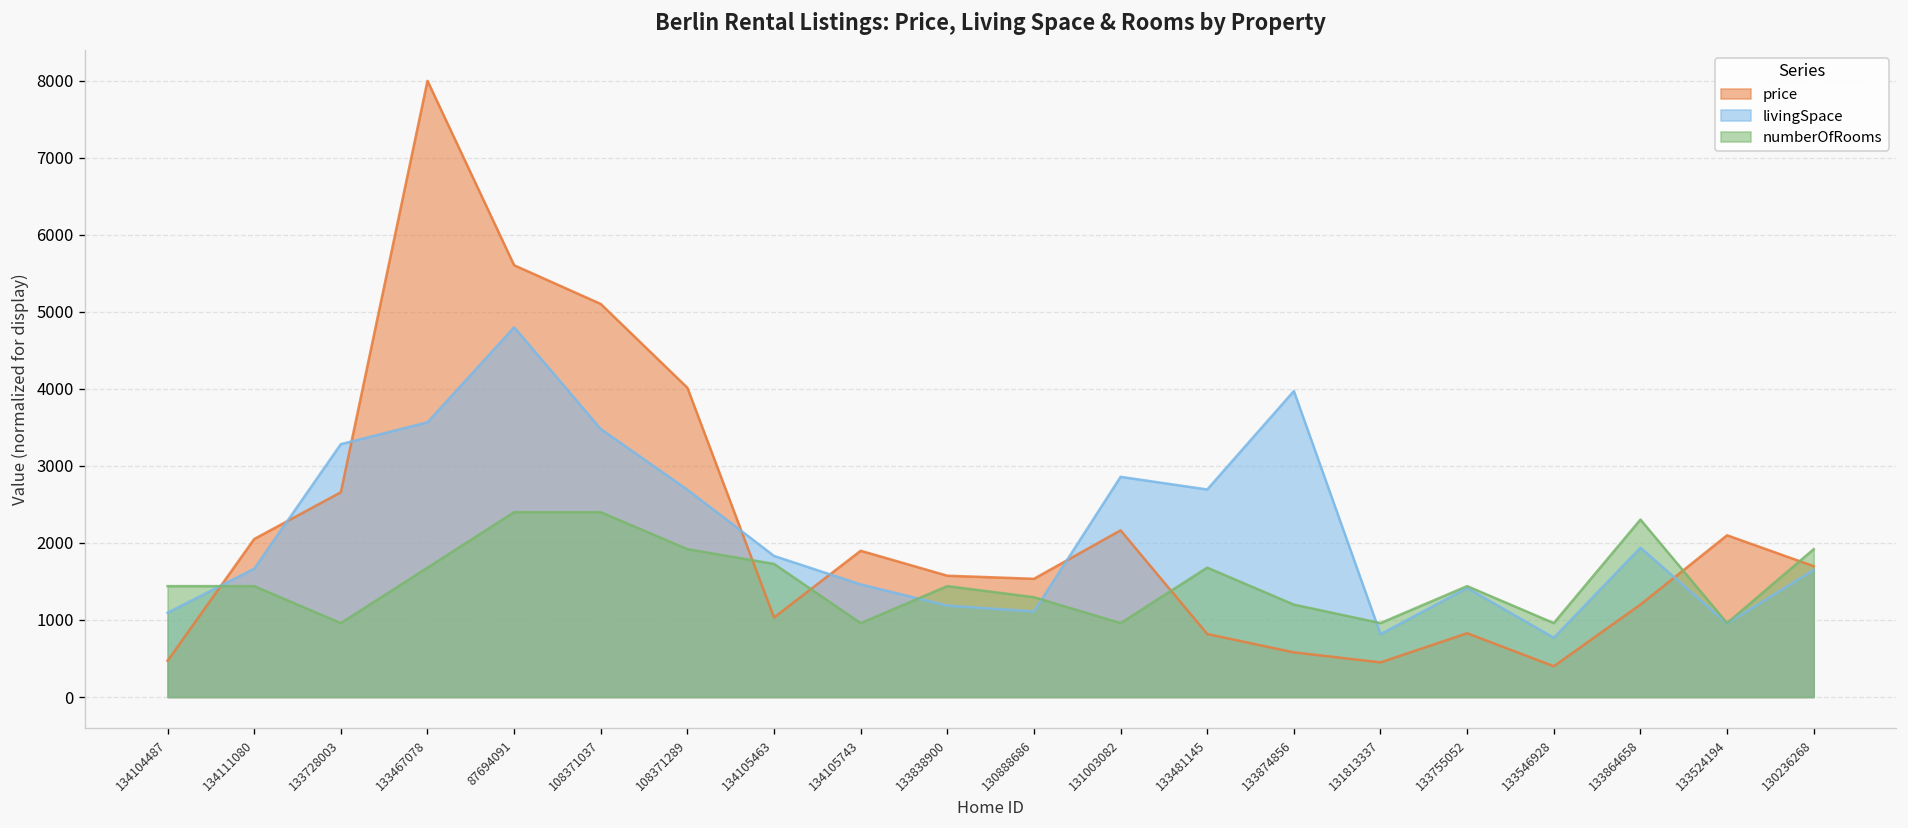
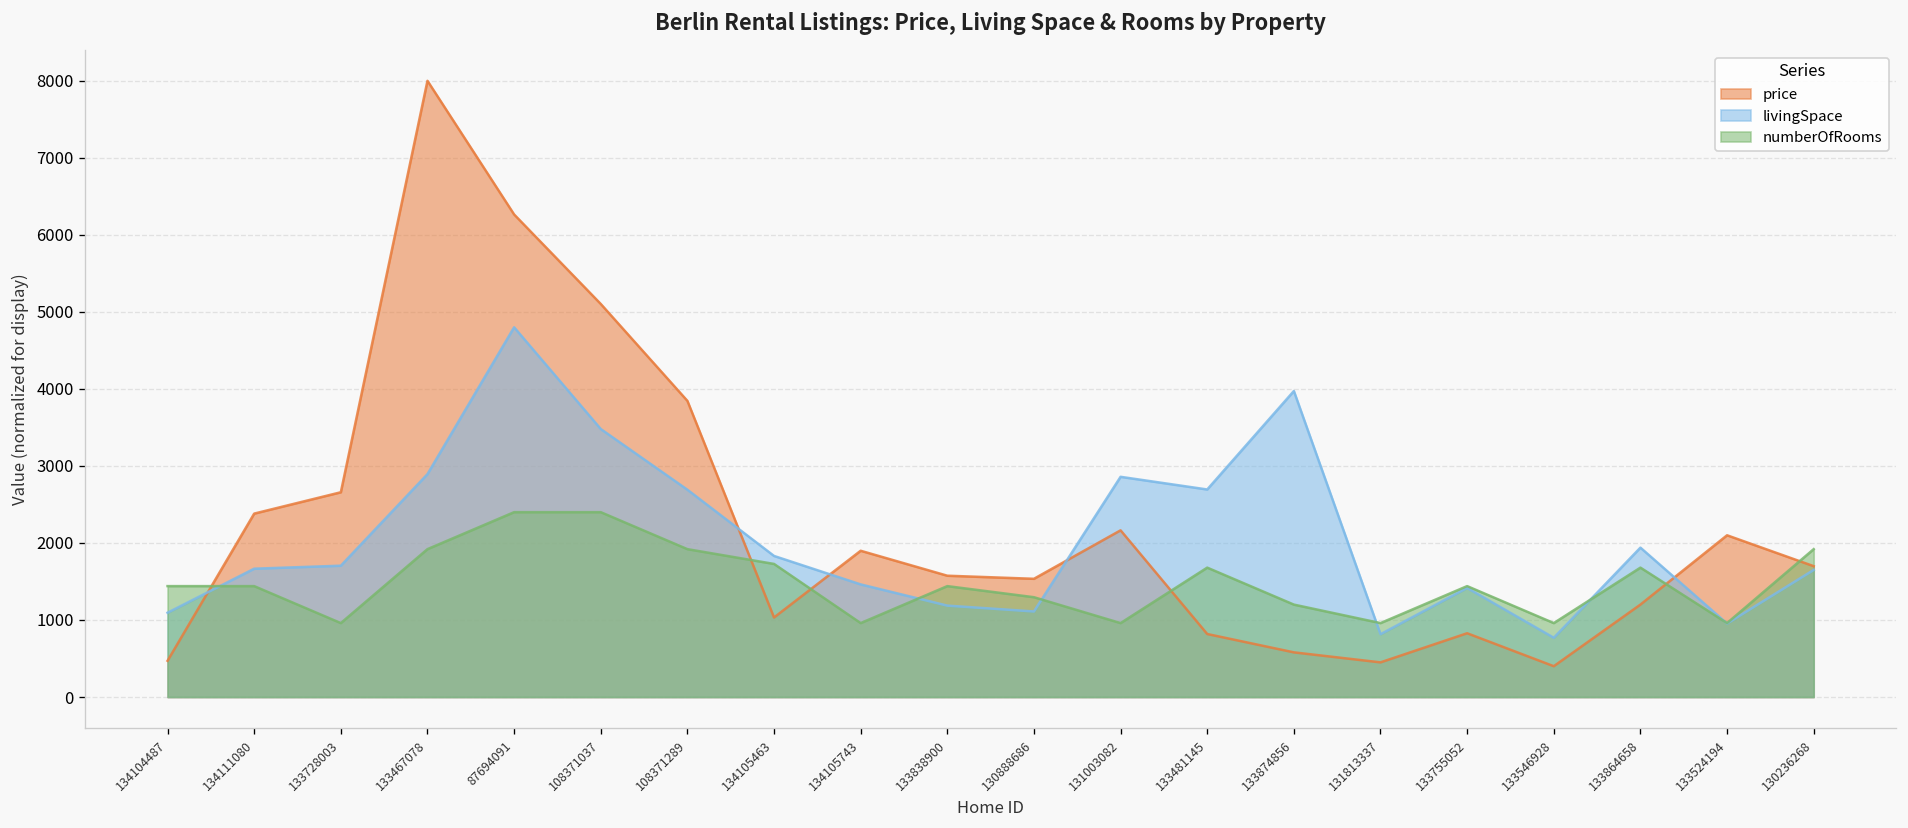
  {
    "price": {
      "134104487": 500,
-     "134111080": 2100,
+     "134111080": 2400,
      "133728003": 2700,
      "133467078": 8000,
-     "87694091": 5600,
+     "87694091": 6300,
      "108371037": 5100,
-     "108371289": 4000,
+     "108371289": 3800,
      "134105463": 1000,
      "134105743": 1900,
      "133838900": 1600,
      "130888686": 1500,
      "131003082": 2200,
      "133481145": 800,
      "133874856": 600,
      "131813337": 500,
      "133755052": 800,
      "133546928": 400,
      "133864658": 1200,
      "133524194": 2100,
      "130236268": 1700
    },
    "livingSpace": {
      "134104487": 1100,
      "134111080": 1700,
-     "133728003": 3300,
-     "133467078": 3600,
+     "133728003": 1700,
+     "133467078": 2900,
      "87694091": 4800,
      "108371037": 3500,
      "108371289": 2700,
      "134105463": 1800,
      "134105743": 1500,
      "133838900": 1200,
      "130888686": 1100,
      "131003082": 2900,
      "133481145": 2700,
      "133874856": 4000,
      "131813337": 800,
      "133546928": 800,
      "133864658": 1900,
      "130236268": 1700
    },
    "numberOfRooms": {
      "134104487": 1400,
      "134111080": 1400,
      "133728003": 1000,
-     "133467078": 1700,
+     "133467078": 1900,
      "87694091": 2400,
      "108371037": 2400,
      "108371289": 1900,
      "134105463": 1700,
      "134105743": 1000,
      "133838900": 1400,
      "130888686": 1300,
      "131003082": 1000,
      "133481145": 1700,
      "133874856": 1200,
      "131813337": 1000,
      "133546928": 1000,
-     "133864658": 2300,
+     "133864658": 1700,
      "130236268": 1900
    }
  }
